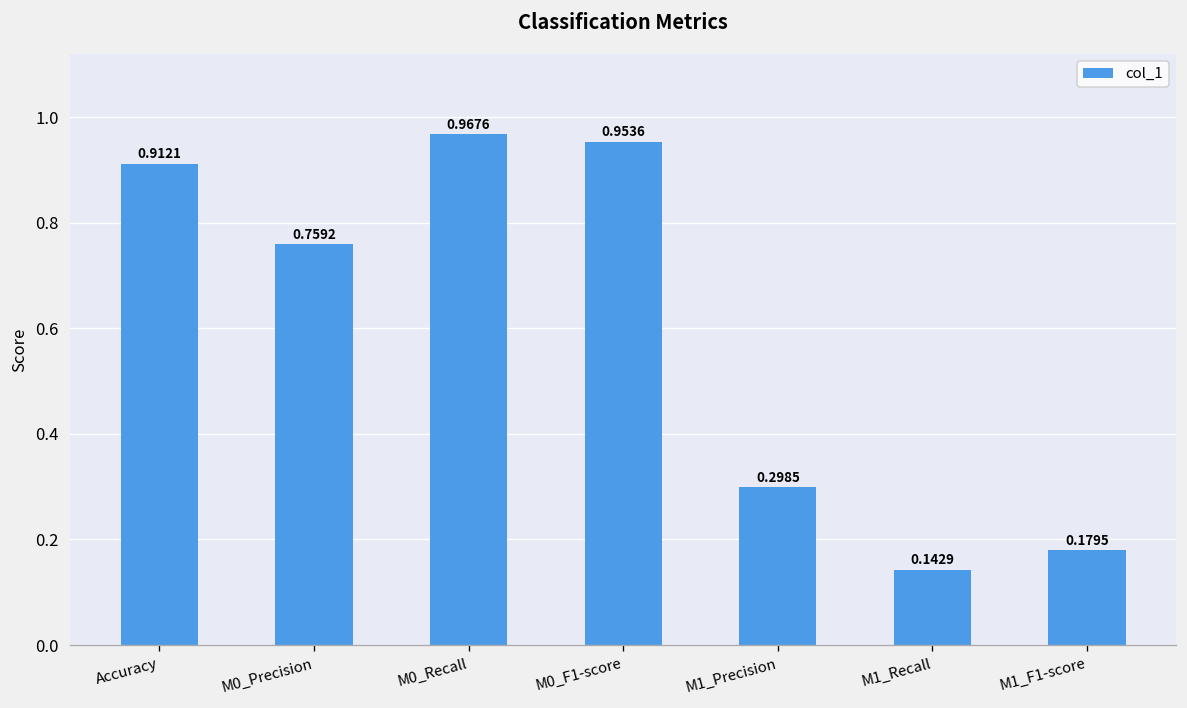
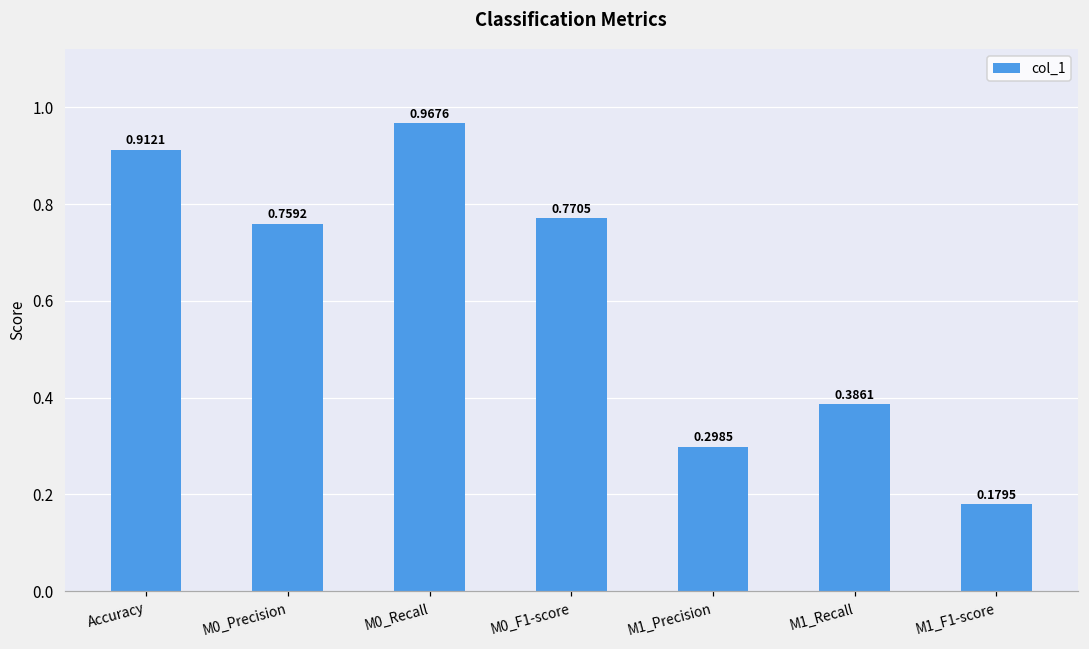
  {
    "Accuracy": 0.9121,
    "M0_Precision": 0.7592,
    "M0_Recall": 0.9676,
-   "M0_F1-score": 0.9536,
+   "M0_F1-score": 0.7705,
    "M1_Precision": 0.2985,
-   "M1_Recall": 0.1429,
+   "M1_Recall": 0.3861,
    "M1_F1-score": 0.1795
  }
